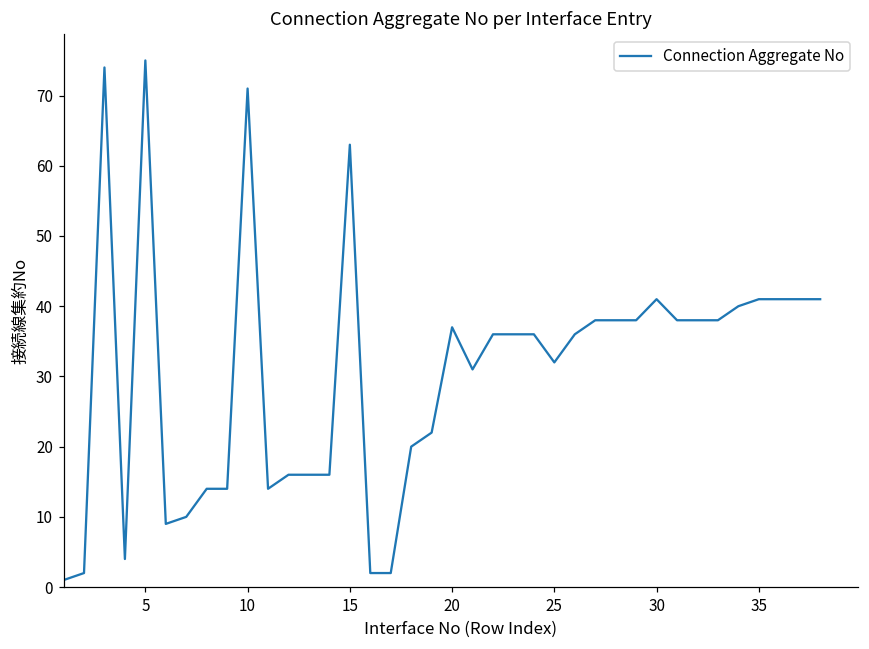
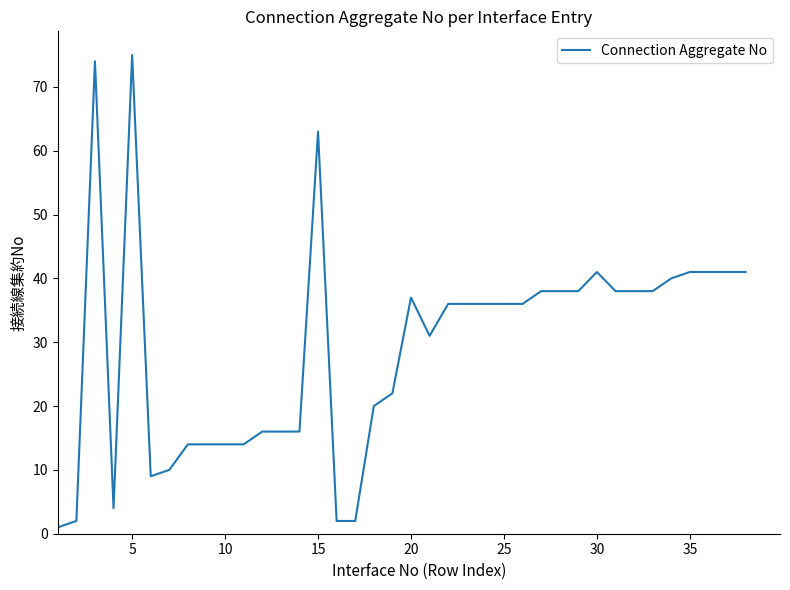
  {
    "5": 75,
-   "10": 71,
+   "10": 14,
    "15": 63,
    "20": 37,
-   "25": 32,
+   "25": 36,
    "30": 41,
    "35": 41
  }
